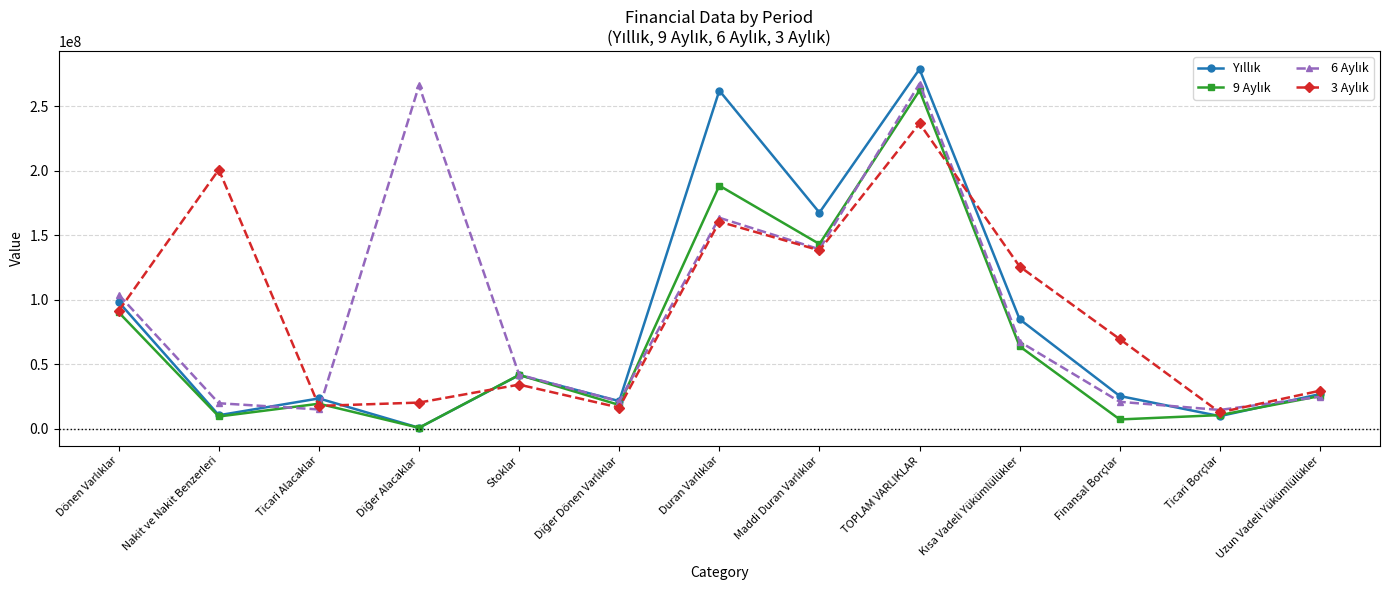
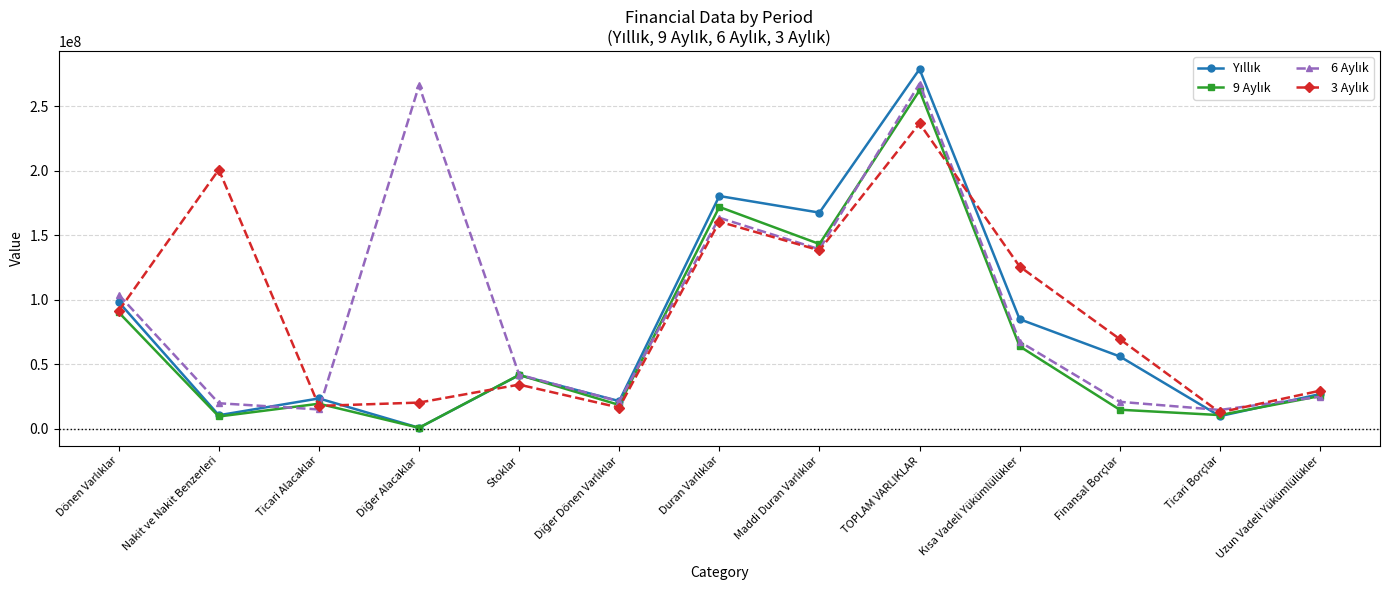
  {
    "Yıllık": {
      "Dönen Varlıklar": 98000000,
      "Ticari Alacaklar": 24000000,
-     "Duran Varlıklar": 262000000,
+     "Duran Varlıklar": 181000000,
      "Maddi Duran Varlıklar": 168000000,
      "TOPLAM VARLIKLAR": 279000000,
      "Kısa Vadeli Yükümlülükler": 85000000,
-     "Finansal Borçlar": 25000000
+     "Finansal Borçlar": 56000000
    },
    "9 Aylık": {
      "Diğer Dönen Varlıklar": 19000000,
-     "Duran Varlıklar": 189000000,
+     "Duran Varlıklar": 172000000,
      "Maddi Duran Varlıklar": 143000000,
      "TOPLAM VARLIKLAR": 262000000,
      "Kısa Vadeli Yükümlülükler": 64000000,
-     "Finansal Borçlar": 7000000
+     "Finansal Borçlar": 15000000
    },
    "6 Aylık": {
      "Dönen Varlıklar": 104000000,
      "Nakit ve Nakit Benzerleri": 20000000,
      "Ticari Alacaklar": 15000000,
      "Diğer Alacaklar": 266000000,
      "Duran Varlıklar": 164000000,
      "TOPLAM VARLIKLAR": 268000000,
      "Kısa Vadeli Yükümlülükler": 68000000,
      "Finansal Borçlar": 21000000
    },
    "3 Aylık": {
      "Nakit ve Nakit Benzerleri": 201000000,
      "Diğer Alacaklar": 20000000,
      "Stoklar": 34000000,
      "Diğer Dönen Varlıklar": 17000000,
      "Duran Varlıklar": 161000000,
      "TOPLAM VARLIKLAR": 237000000,
      "Kısa Vadeli Yükümlülükler": 126000000,
      "Finansal Borçlar": 70000000,
      "Uzun Vadeli Yükümlülükler": 30000000
    }
  }
